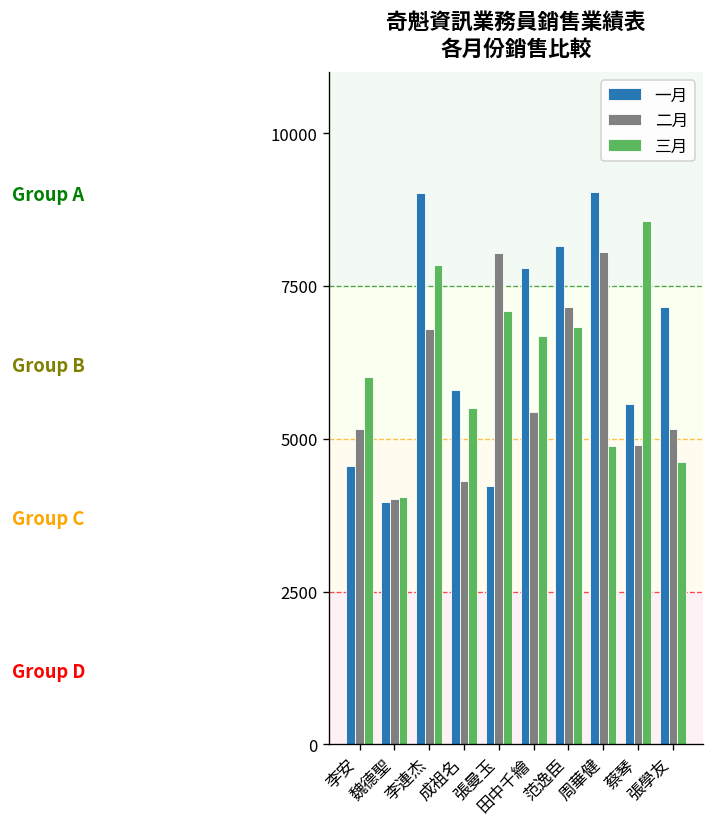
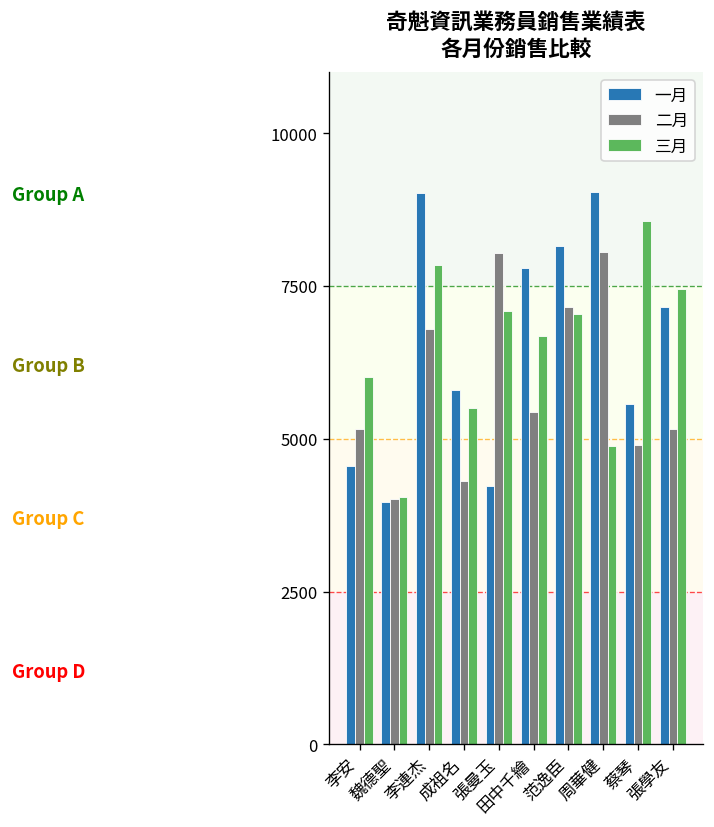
  {
    "一月": {
      "李安": 4600,
      "魏德聖": 4000,
      "李連杰": 9000,
      "成祖名": 5800,
      "張曼玉": 4200,
      "田中千繪": 7800,
      "范逸臣": 8200,
      "周華健": 9000,
      "蔡琴": 5600,
      "張學友": 7200
    },
    "二月": {
      "李安": 5200,
      "魏德聖": 4000,
      "李連杰": 6800,
      "成祖名": 4300,
      "張曼玉": 8000,
      "田中千繪": 5400,
      "范逸臣": 7200,
      "周華健": 8000,
      "蔡琴": 4900,
      "張學友": 5200
    },
    "三月": {
      "李安": 6000,
      "魏德聖": 4000,
      "李連杰": 7800,
      "成祖名": 5500,
      "張曼玉": 7100,
      "田中千繪": 6700,
-     "范逸臣": 6800,
+     "范逸臣": 7000,
      "周華健": 4900,
      "蔡琴": 8600,
-     "張學友": 4600
+     "張學友": 7500
    }
  }
